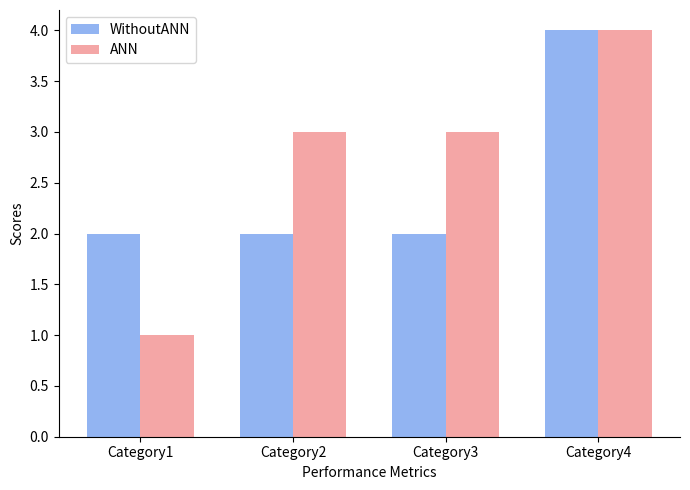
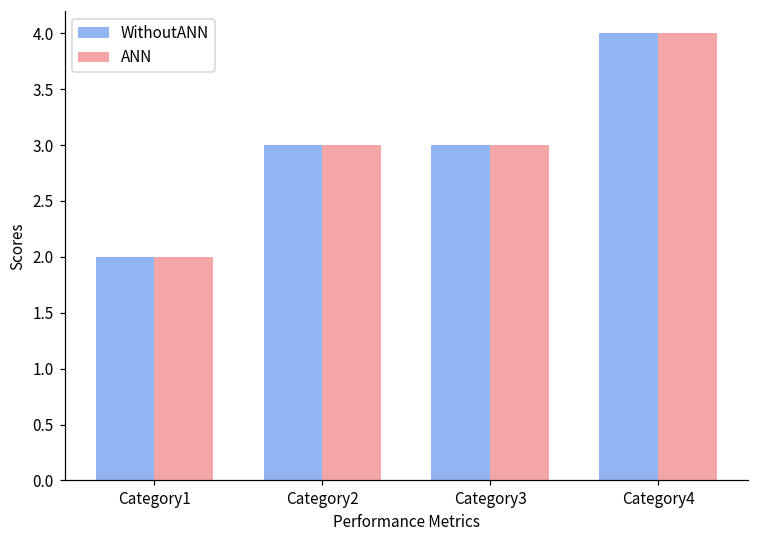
  {
    "WithoutANN": {
      "Category1": 2,
-     "Category2": 2,
-     "Category3": 2,
+     "Category2": 3,
+     "Category3": 3,
      "Category4": 4
    },
    "ANN": {
-     "Category1": 1,
+     "Category1": 2,
      "Category2": 3,
      "Category3": 3,
      "Category4": 4
    }
  }
